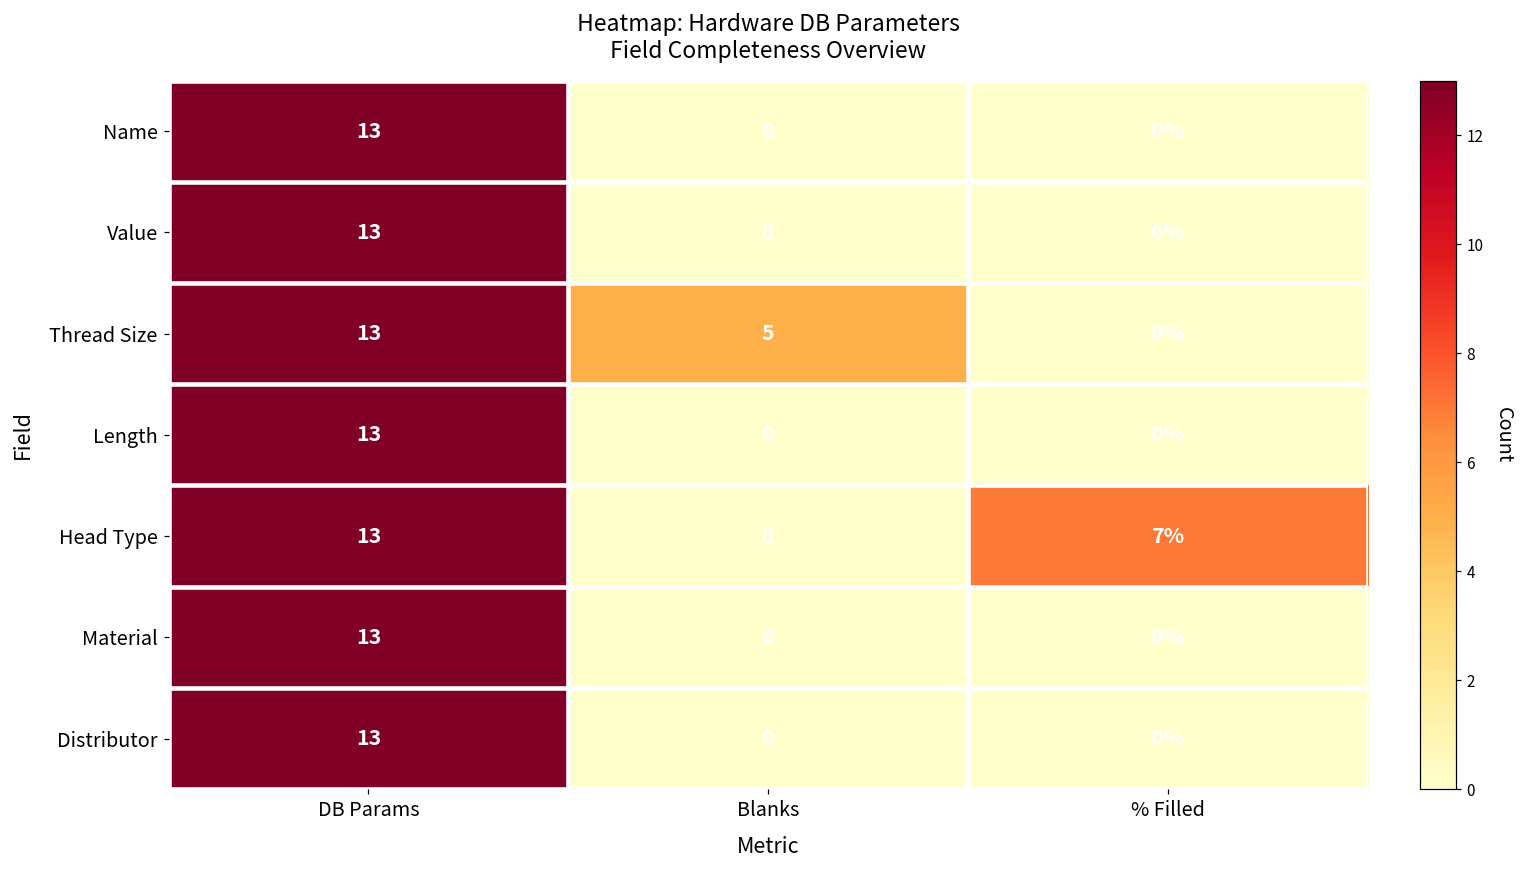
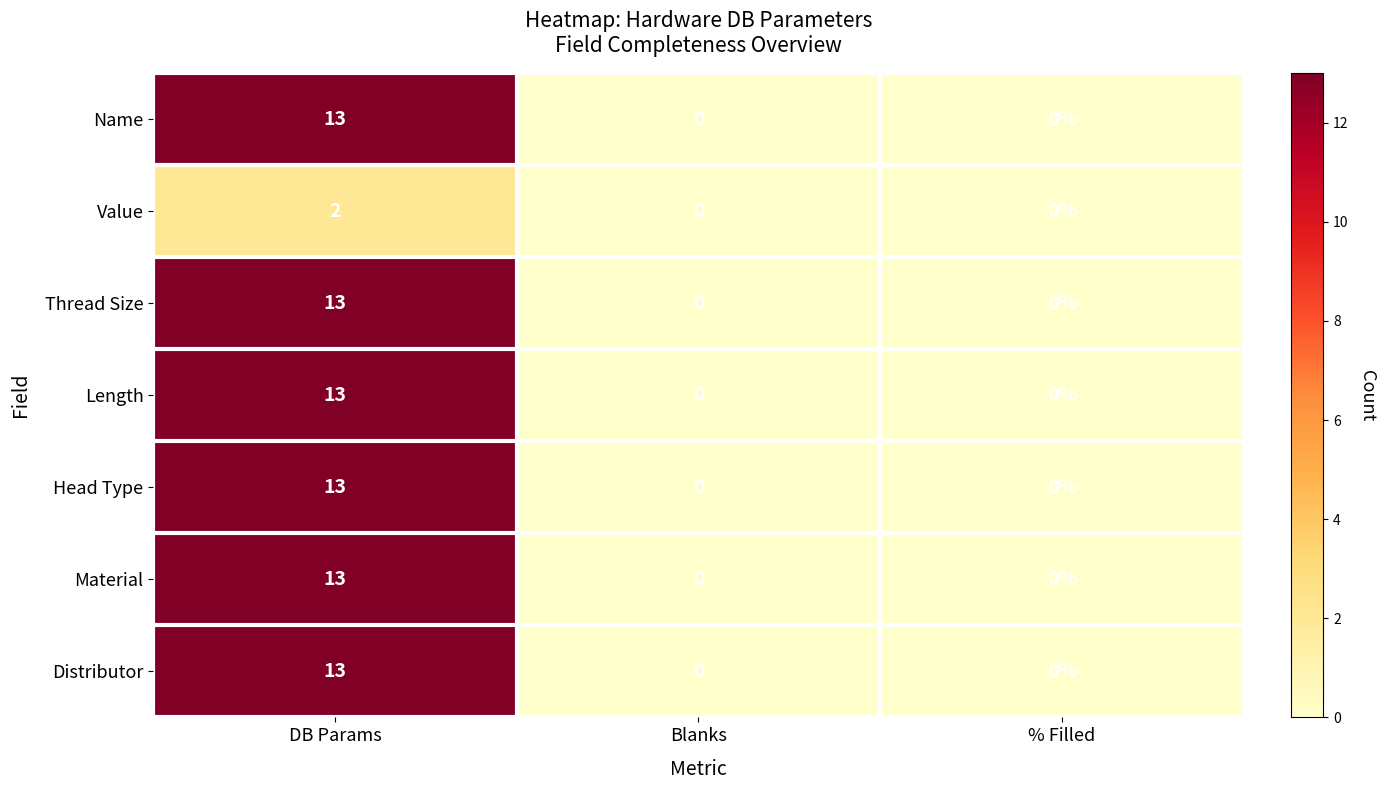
  {
    "Name": {
      "DB Params": "13",
      "Blanks": "0",
      "% Filled": "0%"
    },
    "Value": {
-     "DB Params": "13",
+     "DB Params": "2",
      "Blanks": "0",
      "% Filled": "0%"
    },
    "Thread Size": {
      "DB Params": "13",
-     "Blanks": "5",
+     "Blanks": "0",
      "% Filled": "0%"
    },
    "Length": {
      "DB Params": "13",
      "Blanks": "0",
      "% Filled": "0%"
    },
    "Head Type": {
      "DB Params": "13",
      "Blanks": "0",
-     "% Filled": "7%"
+     "% Filled": "0%"
    },
    "Material": {
      "DB Params": "13",
      "Blanks": "0",
      "% Filled": "0%"
    },
    "Distributor": {
      "DB Params": "13",
      "Blanks": "0",
      "% Filled": "0%"
    }
  }
